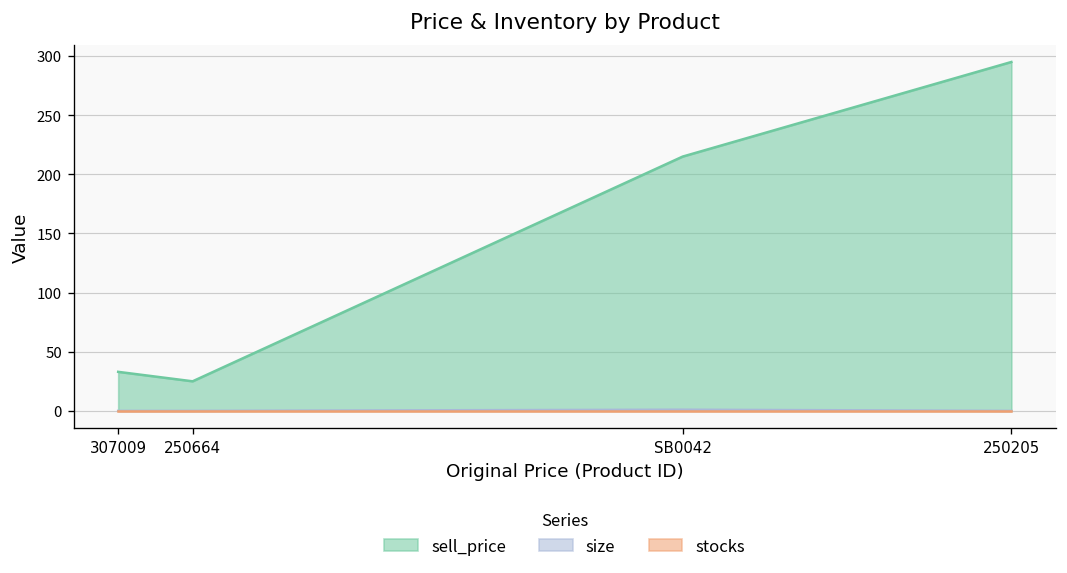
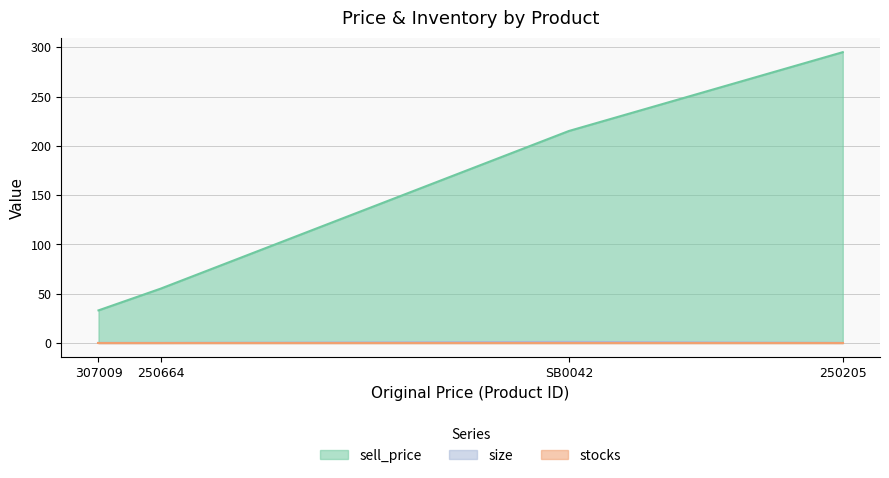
  {
    "sell_price": {
      "307009": 30,
-     "250664": 30,
+     "250664": 60,
      "SB0042": 220,
      "250205": 300
    }
  }
